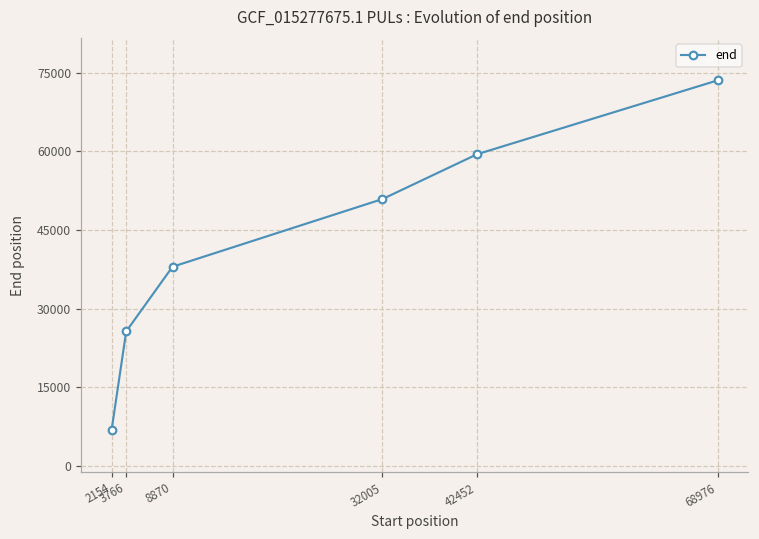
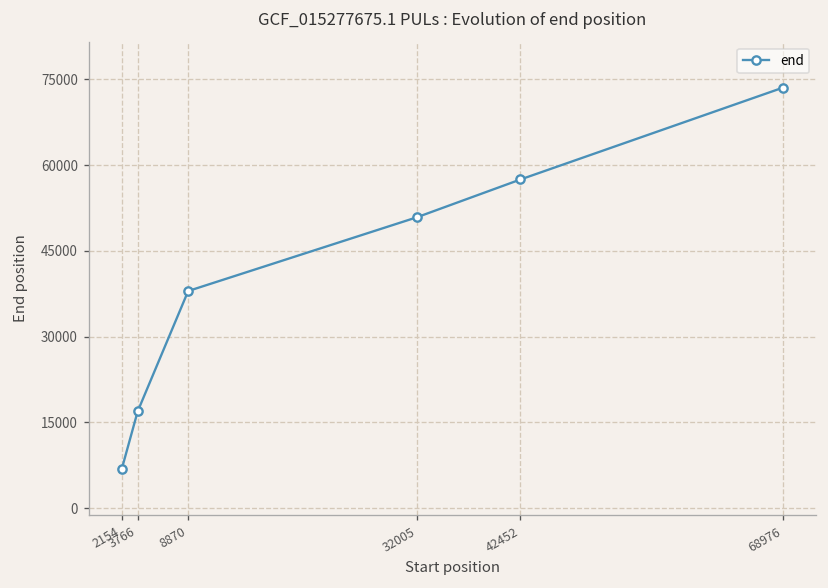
  {
    "2154": 7000,
-   "3766": 26000,
+   "3766": 17000,
    "8870": 38000,
    "32005": 51000,
-   "42452": 59000,
+   "42452": 57000,
    "68976": 74000
  }
